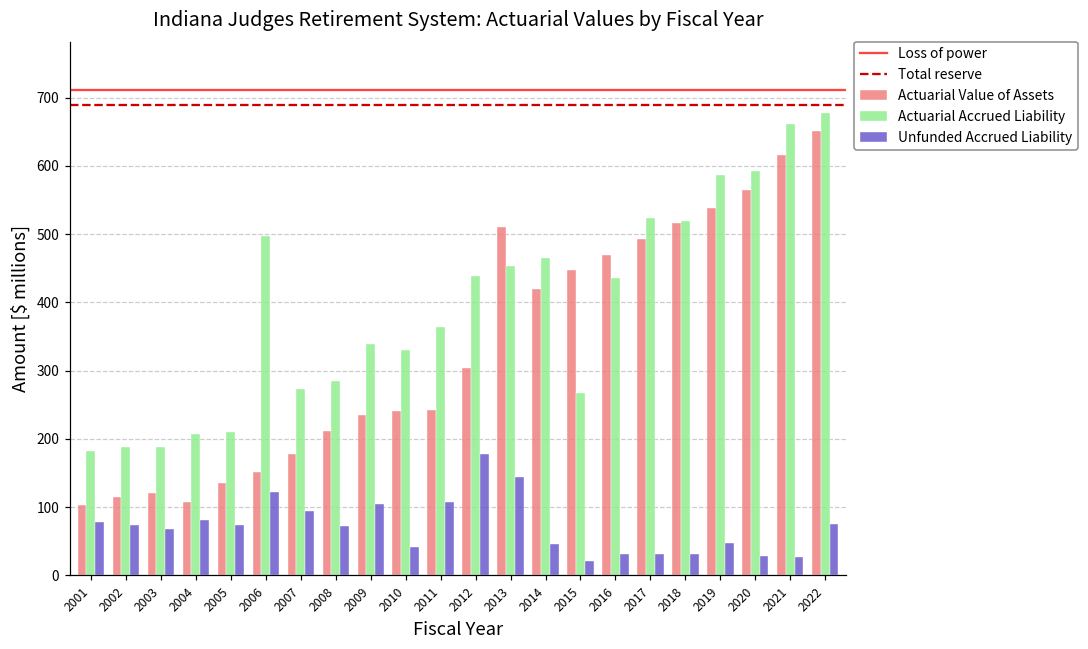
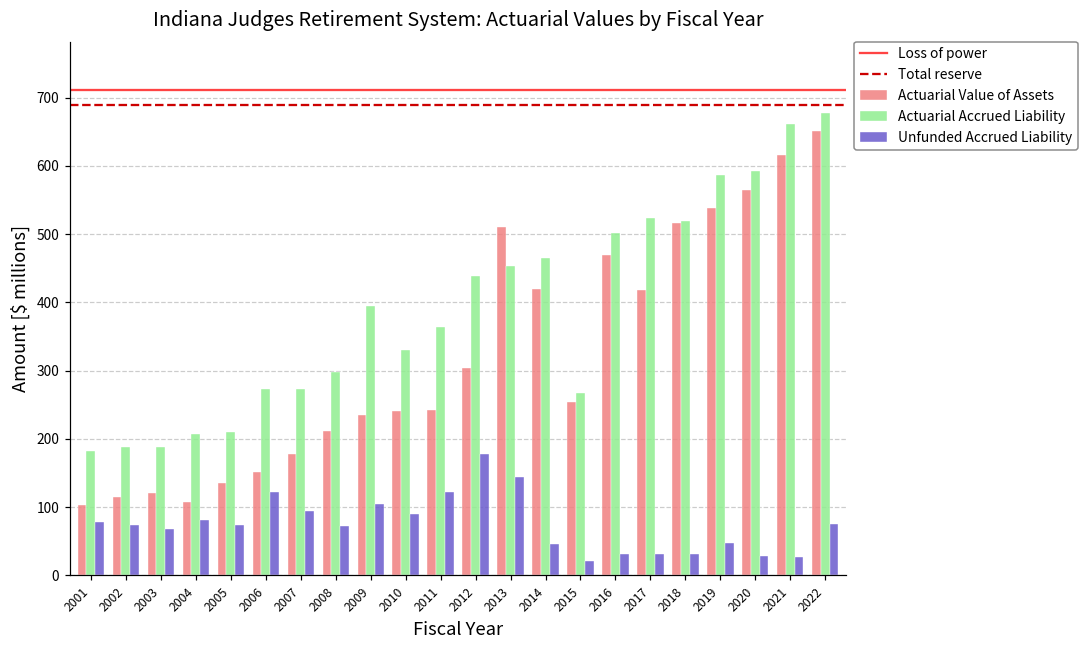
  {
    "Actuarial Value of Assets": {
      "2001": 100,
      "2002": 120,
      "2003": 120,
      "2004": 110,
      "2005": 140,
      "2006": 150,
      "2007": 180,
      "2008": 210,
      "2009": 230,
      "2010": 240,
      "2011": 240,
      "2012": 300,
      "2013": 510,
      "2014": 420,
-     "2015": 450,
+     "2015": 250,
      "2016": 470,
-     "2017": 490,
+     "2017": 420,
      "2018": 520,
      "2019": 540,
      "2020": 560,
      "2021": 620,
      "2022": 650
    },
    "Actuarial Accrued Liability": {
      "2001": 180,
      "2002": 190,
      "2003": 190,
      "2004": 210,
      "2005": 210,
-     "2006": 500,
+     "2006": 270,
      "2007": 270,
-     "2008": 280,
-     "2009": 340,
+     "2008": 300,
+     "2009": 400,
      "2010": 330,
      "2011": 360,
      "2012": 440,
      "2013": 450,
      "2014": 460,
      "2015": 270,
-     "2016": 440,
+     "2016": 500,
      "2017": 520,
      "2018": 520,
      "2019": 590,
      "2020": 590,
      "2021": 660,
      "2022": 680
    },
    "Unfunded Accrued Liability": {
      "2001": 80,
      "2002": 70,
      "2003": 70,
      "2004": 80,
      "2005": 70,
      "2006": 120,
      "2007": 90,
      "2008": 70,
      "2009": 100,
-     "2010": 40,
-     "2011": 110,
+     "2010": 90,
+     "2011": 120,
      "2012": 180,
      "2013": 140,
      "2014": 50,
      "2015": 20,
      "2016": 30,
      "2017": 30,
      "2018": 30,
      "2019": 50,
      "2020": 30,
      "2021": 30,
      "2022": 70
    }
  }
